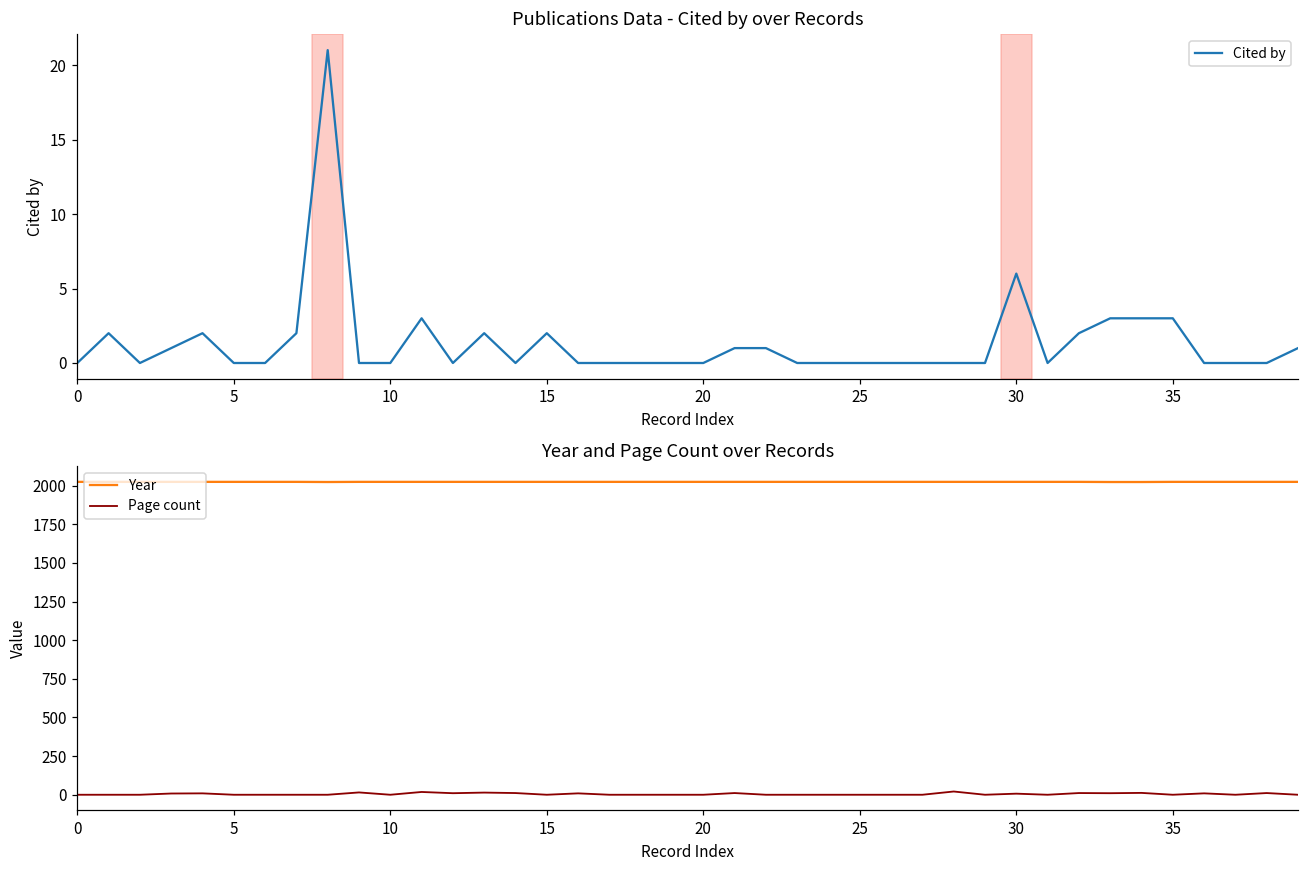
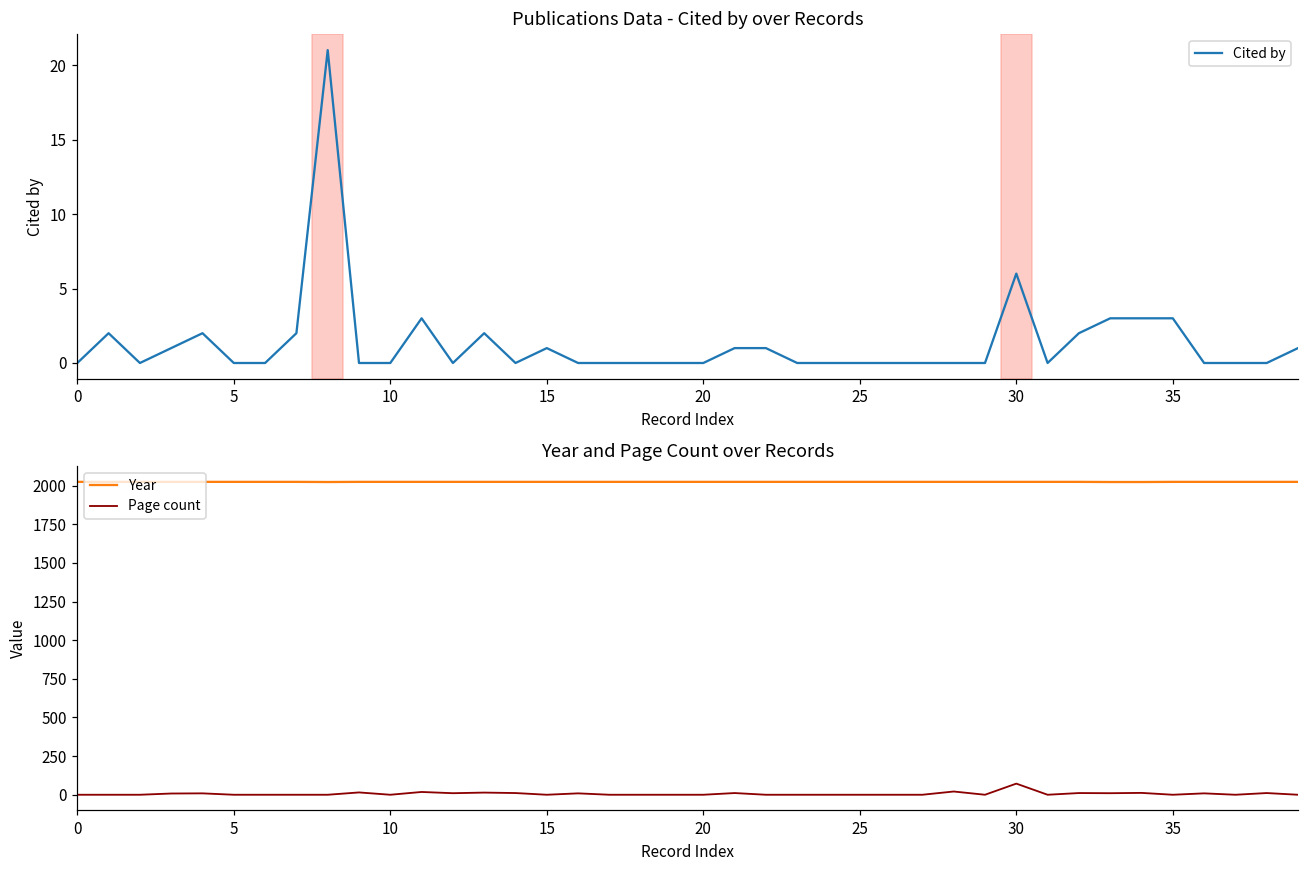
  {
    "Publications Data - Cited by over Records": {
      "0": 0,
      "5": 0,
      "10": 0,
-     "15": 2,
+     "15": 1,
      "20": 0,
      "25": 0,
      "30": 6,
      "35": 3
    },
    "Year and Page Count over Records": {
      "Year": {
        "0": 2020,
        "5": 2020,
        "10": 2020,
        "15": 2020,
        "20": 2020,
        "25": 2020,
        "30": 2020,
        "35": 2020
      },
      "Page count": {
        "0": 0,
        "5": 0,
        "10": 0,
        "15": 0,
        "20": 0,
        "25": 0,
-       "30": 10,
+       "30": 70,
        "35": 0
      }
    }
  }
